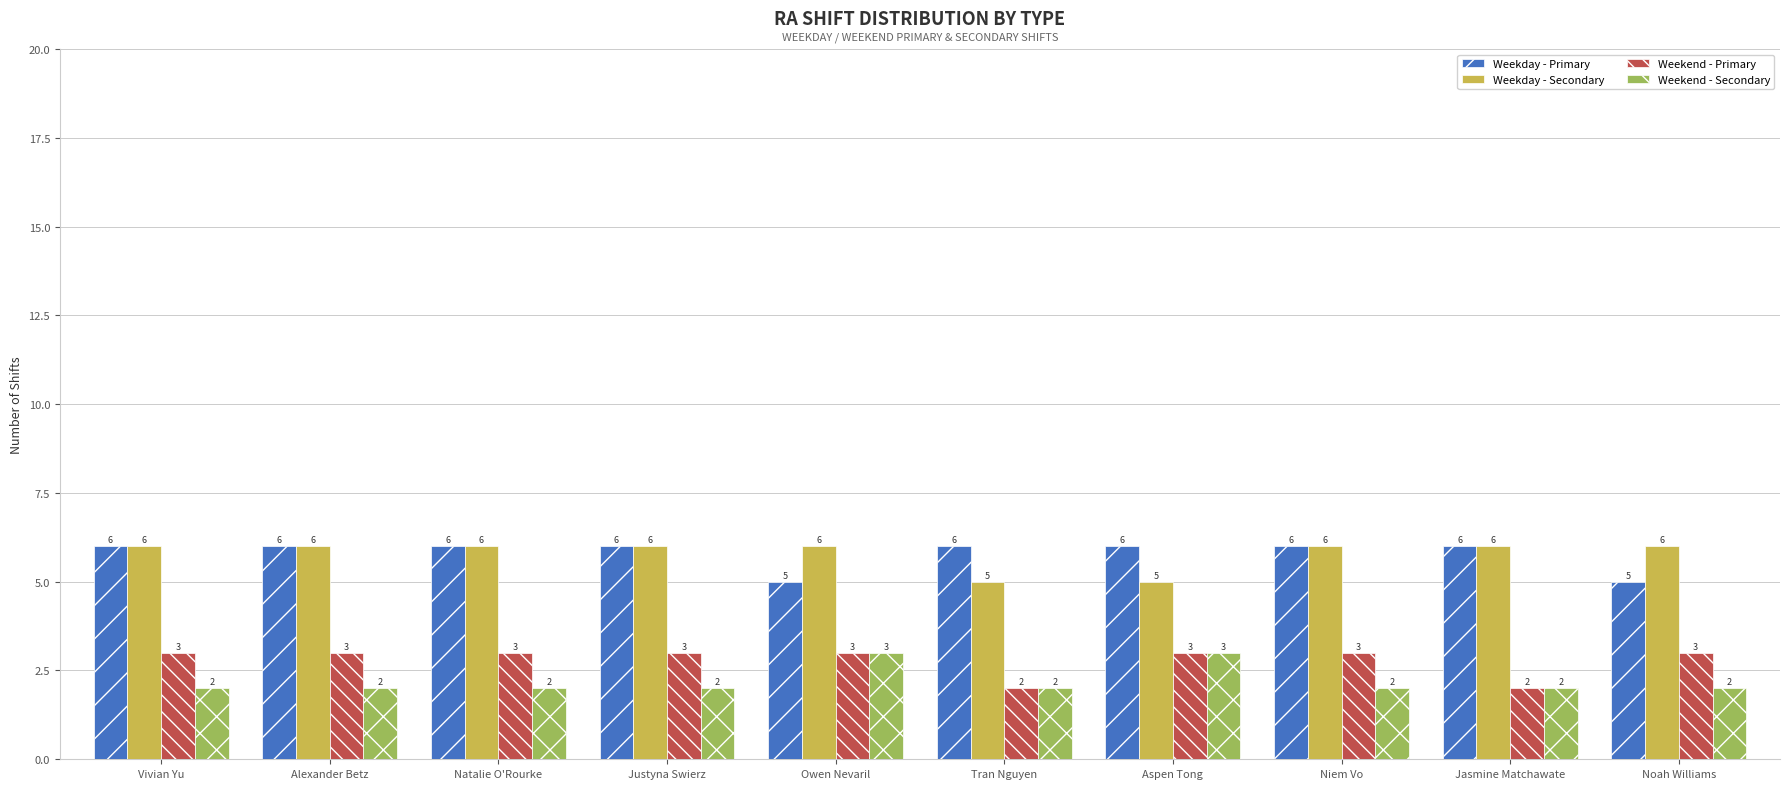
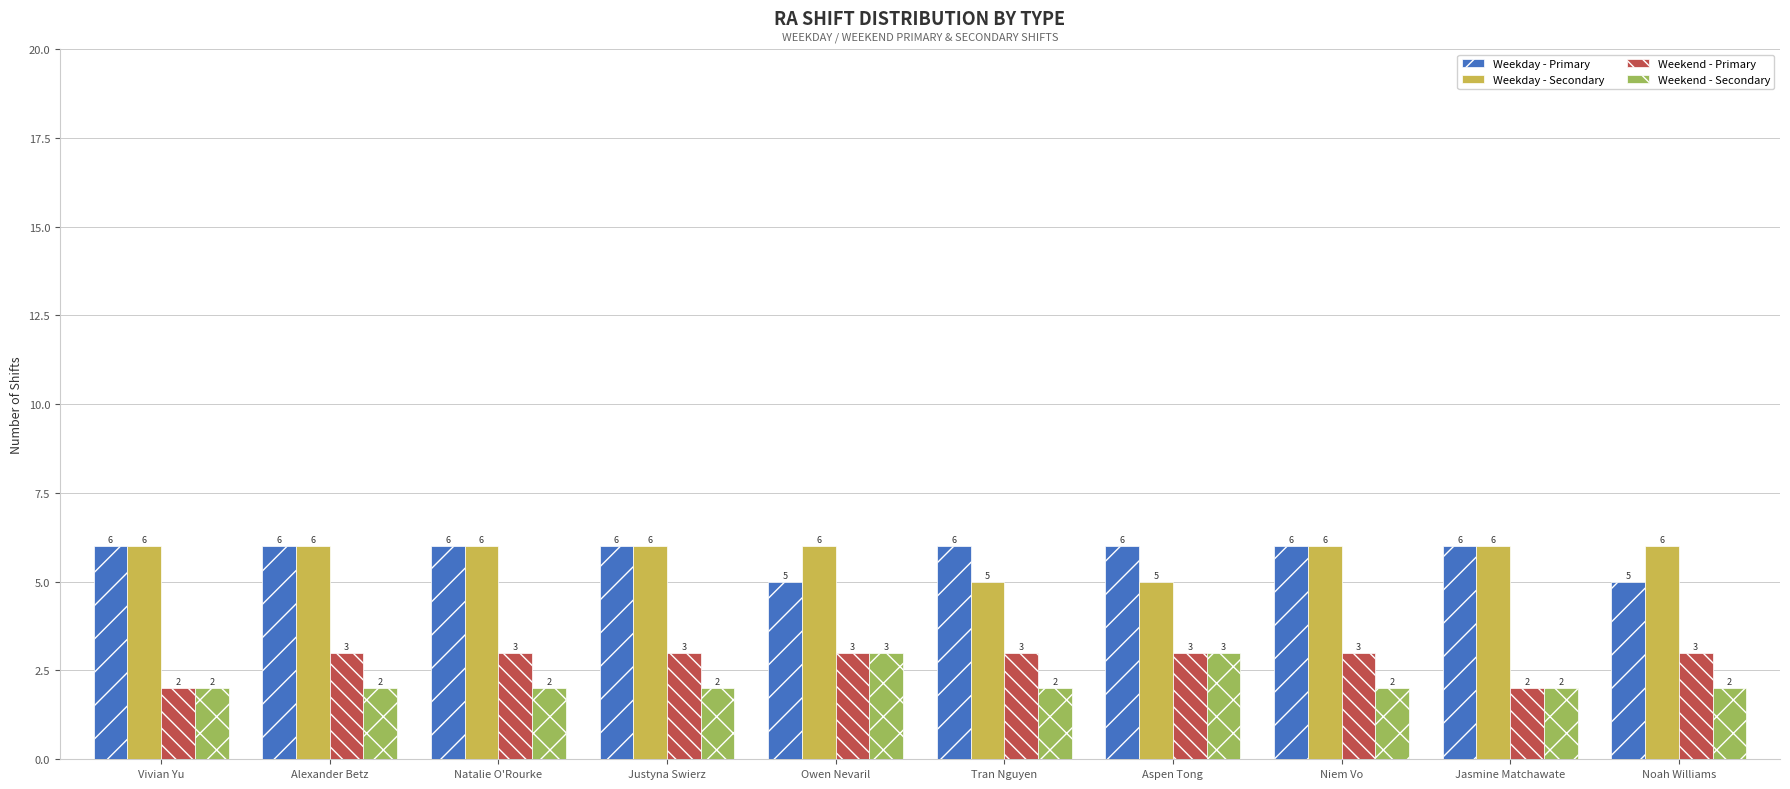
  {
    "Weekday - Primary": {
      "Vivian Yu": 6,
      "Alexander Betz": 6,
      "Natalie O'Rourke": 6,
      "Justyna Swierz": 6,
      "Owen Nevaril": 5,
      "Tran Nguyen": 6,
      "Aspen Tong": 6,
      "Niem Vo": 6,
      "Jasmine Matchawate": 6,
      "Noah Williams": 5
    },
    "Weekend - Primary": {
-     "Vivian Yu": 3,
+     "Vivian Yu": 2,
      "Alexander Betz": 3,
      "Natalie O'Rourke": 3,
      "Justyna Swierz": 3,
      "Owen Nevaril": 3,
-     "Tran Nguyen": 2,
+     "Tran Nguyen": 3,
      "Aspen Tong": 3,
      "Niem Vo": 3,
      "Jasmine Matchawate": 2,
      "Noah Williams": 3
    }
  }
